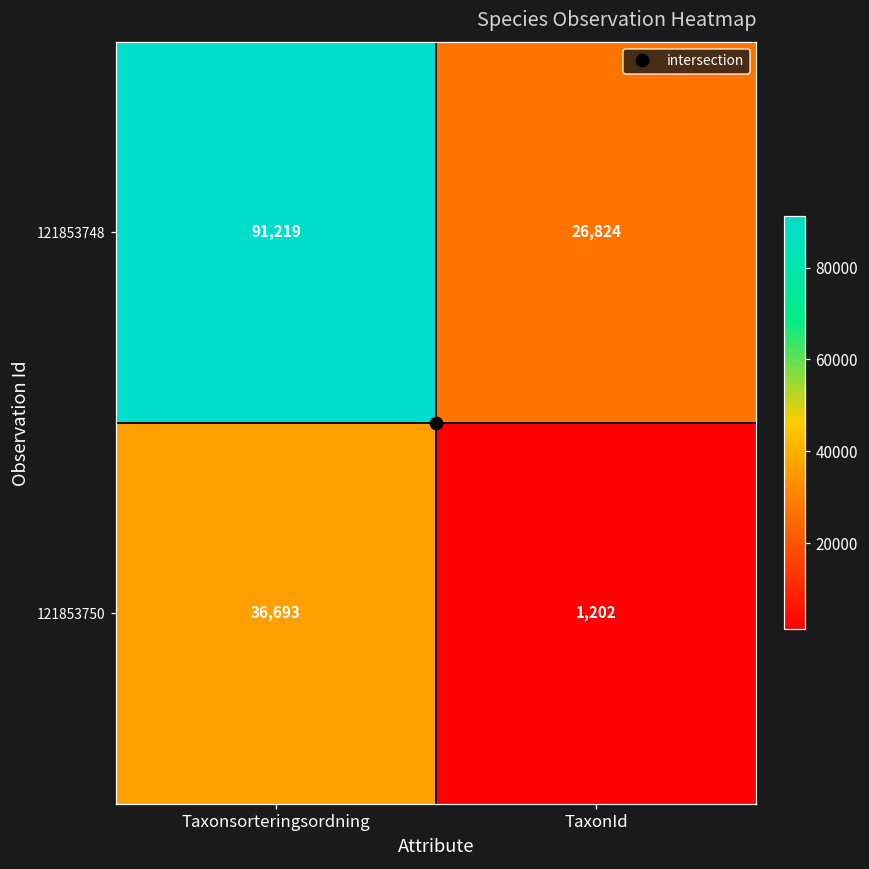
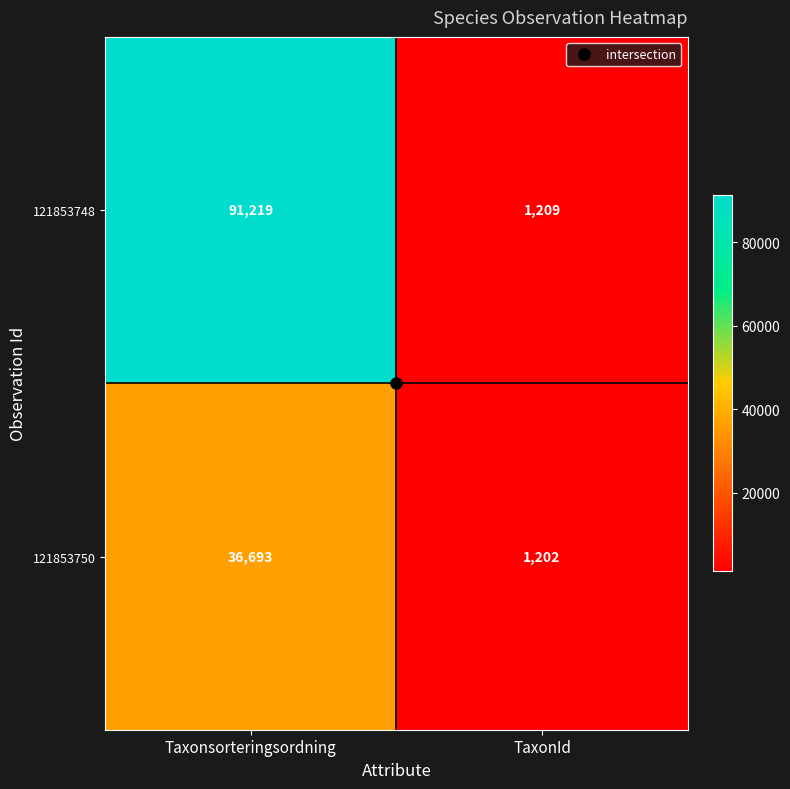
  {
    "121853748": {
      "Taxonsorteringsordning": "91,219",
-     "TaxonId": "26,824"
+     "TaxonId": "1,209"
    },
    "121853750": {
      "Taxonsorteringsordning": "36,693",
      "TaxonId": "1,202"
    }
  }
